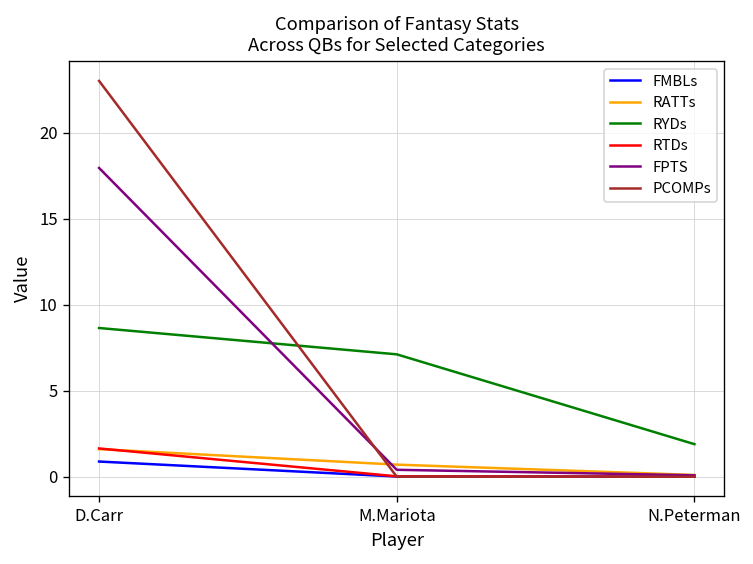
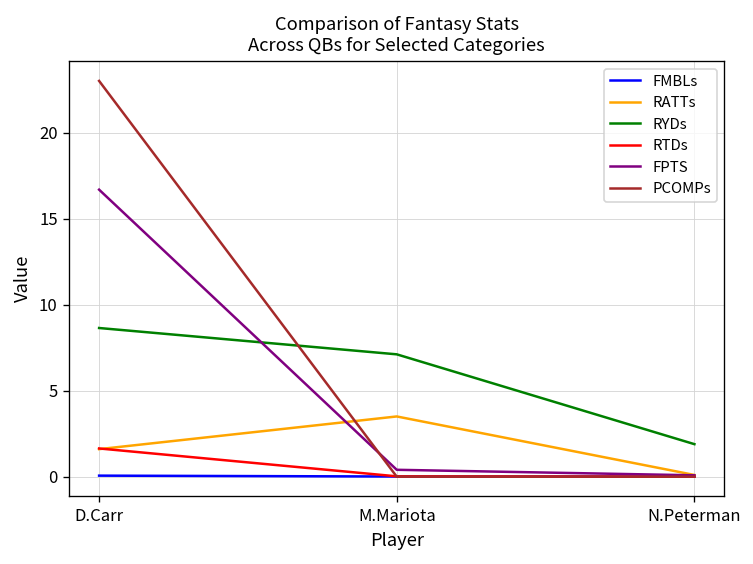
  {
    "FMBLs": {
-     "D.Carr": 0.9
+     "D.Carr": 0.1
    },
    "RATTs": {
-     "M.Mariota": 0.7
+     "M.Mariota": 3.5
    },
    "RYDs": {
      "D.Carr": 8.6,
      "M.Mariota": 7.1,
      "N.Peterman": 1.9
    },
    "FPTS": {
-     "D.Carr": 17.9,
+     "D.Carr": 16.7,
      "M.Mariota": 0.4
    },
    "PCOMPs": {
      "D.Carr": 23.0
    }
  }
